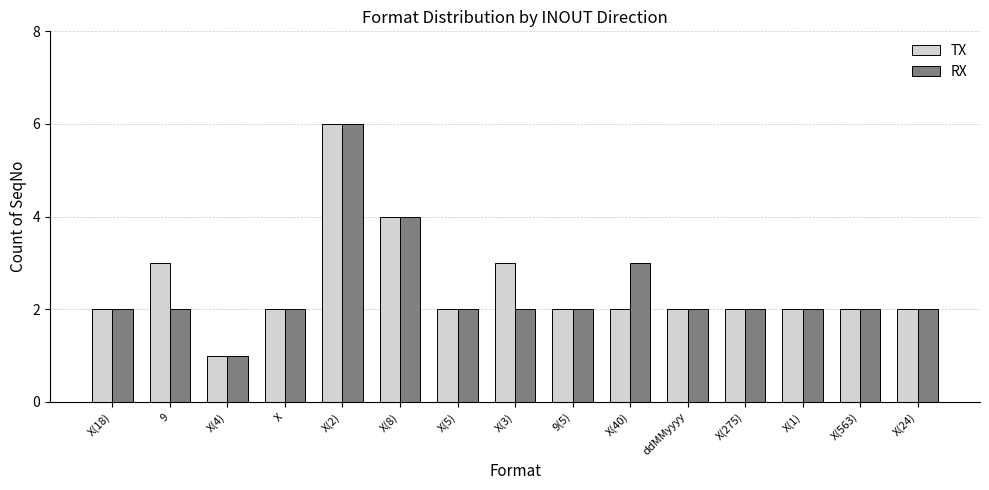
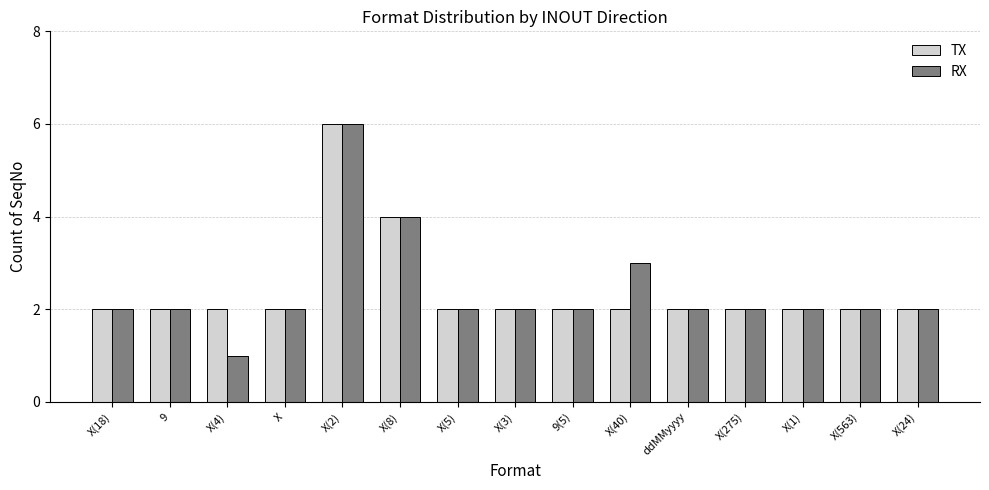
  {
    "TX": {
      "X(18)": 2,
-     "9": 3,
-     "X(4)": 1,
+     "9": 2,
+     "X(4)": 2,
      "X": 2,
      "X(2)": 6,
      "X(8)": 4,
      "X(5)": 2,
-     "X(3)": 3,
+     "X(3)": 2,
      "9(5)": 2,
      "X(40)": 2,
      "ddMMyyyy": 2,
      "X(275)": 2,
      "X(1)": 2,
      "X(563)": 2,
      "X(24)": 2
    },
    "RX": {
      "X(18)": 2,
      "9": 2,
      "X(4)": 1,
      "X": 2,
      "X(2)": 6,
      "X(8)": 4,
      "X(5)": 2,
      "X(3)": 2,
      "9(5)": 2,
      "X(40)": 3,
      "ddMMyyyy": 2,
      "X(275)": 2,
      "X(1)": 2,
      "X(563)": 2,
      "X(24)": 2
    }
  }
